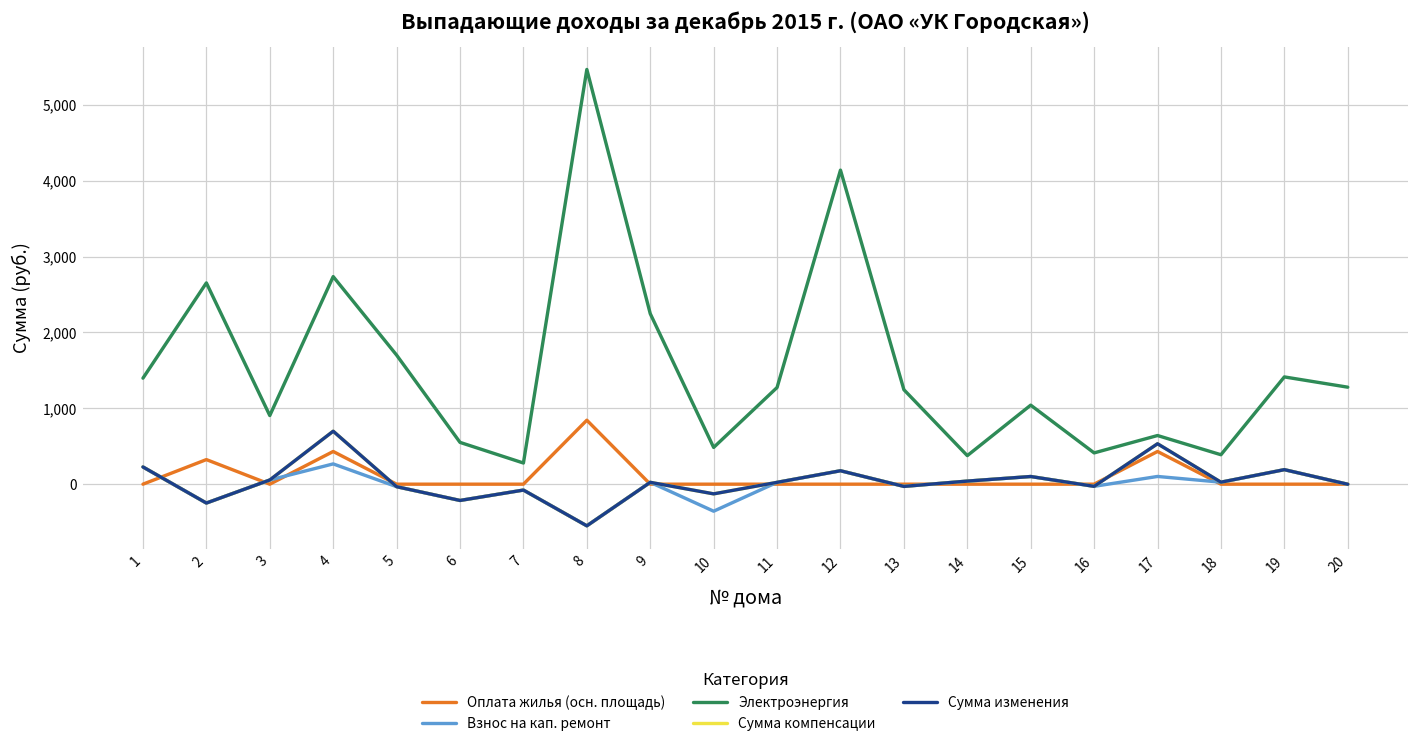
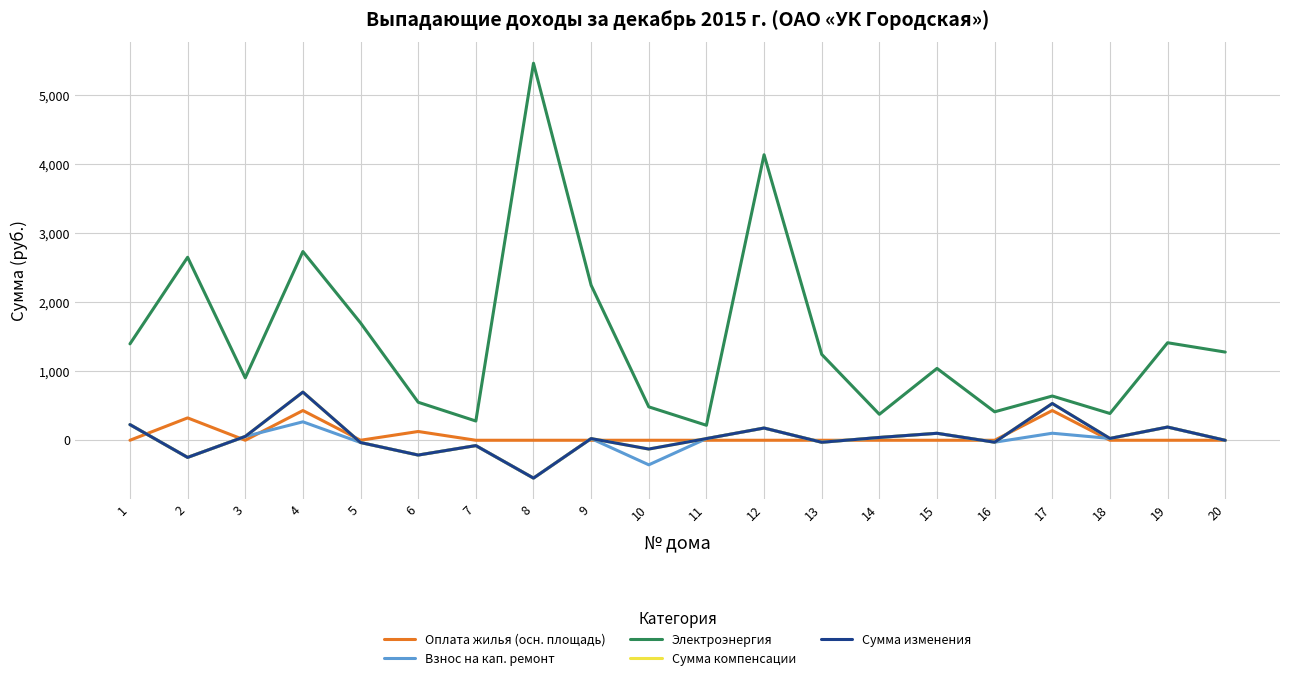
  {
    "Оплата жилья (осн. площадь)": {
      "1": "0",
      "2": "300",
      "3": "0",
      "4": "400",
-     "6": "0",
+     "6": "100",
      "7": "0",
-     "8": "800",
+     "8": "0",
      "10": "0",
      "12": "0",
      "14": "0",
      "15": "0",
      "17": "400",
      "19": "0"
    },
    "Взнос на кап. ремонт": {
      "4": "300",
      "10": "-400",
      "17": "100"
    },
    "Электроэнергия": {
      "1": "1,400",
      "2": "2,700",
      "3": "900",
      "4": "2,700",
      "5": "1,700",
      "6": "600",
      "7": "300",
      "8": "5,500",
      "9": "2,200",
      "10": "500",
-     "11": "1,300",
+     "11": "200",
      "12": "4,100",
      "13": "1,200",
      "14": "400",
      "15": "1,000",
      "16": "400",
      "17": "600",
      "18": "400",
      "19": "1,400",
      "20": "1,300"
    },
    "Сумма изменения": {
      "4": "700",
      "10": "-100",
      "17": "500"
    }
  }
